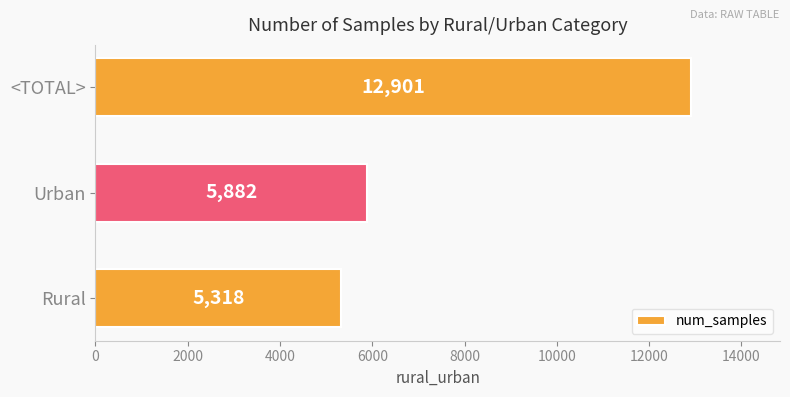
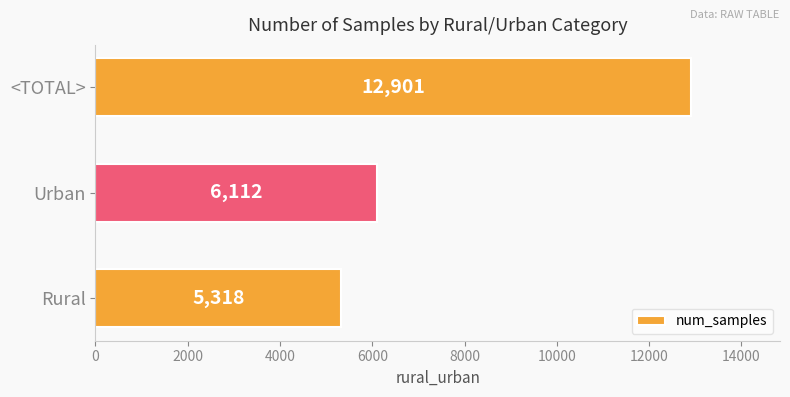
  {
    "<TOTAL>": "12,901",
-   "Urban": "5,882",
+   "Urban": "6,112",
    "Rural": "5,318"
  }
